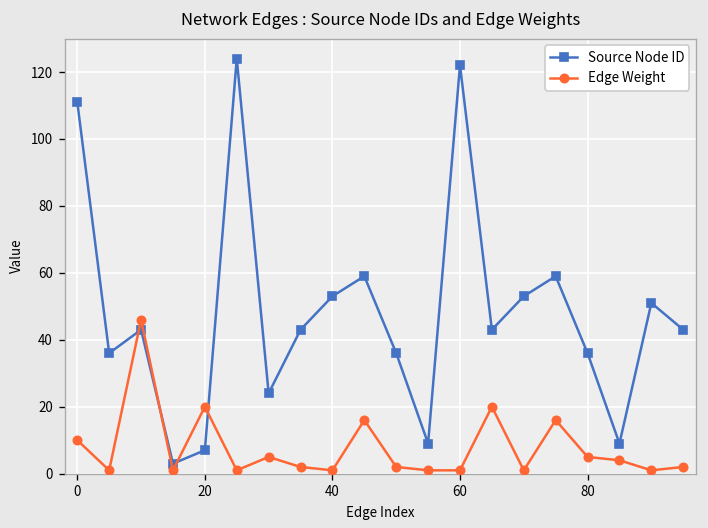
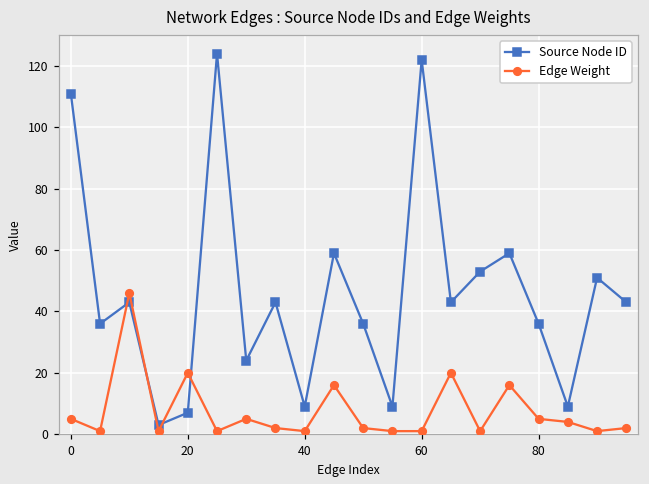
  {
    "Source Node ID": {
      "0": 111,
      "20": 7,
-     "40": 53,
+     "40": 9,
      "60": 122,
      "80": 36
    },
    "Edge Weight": {
-     "0": 10,
+     "0": 5,
      "20": 20,
      "40": 1,
      "60": 1,
      "80": 5
    }
  }
